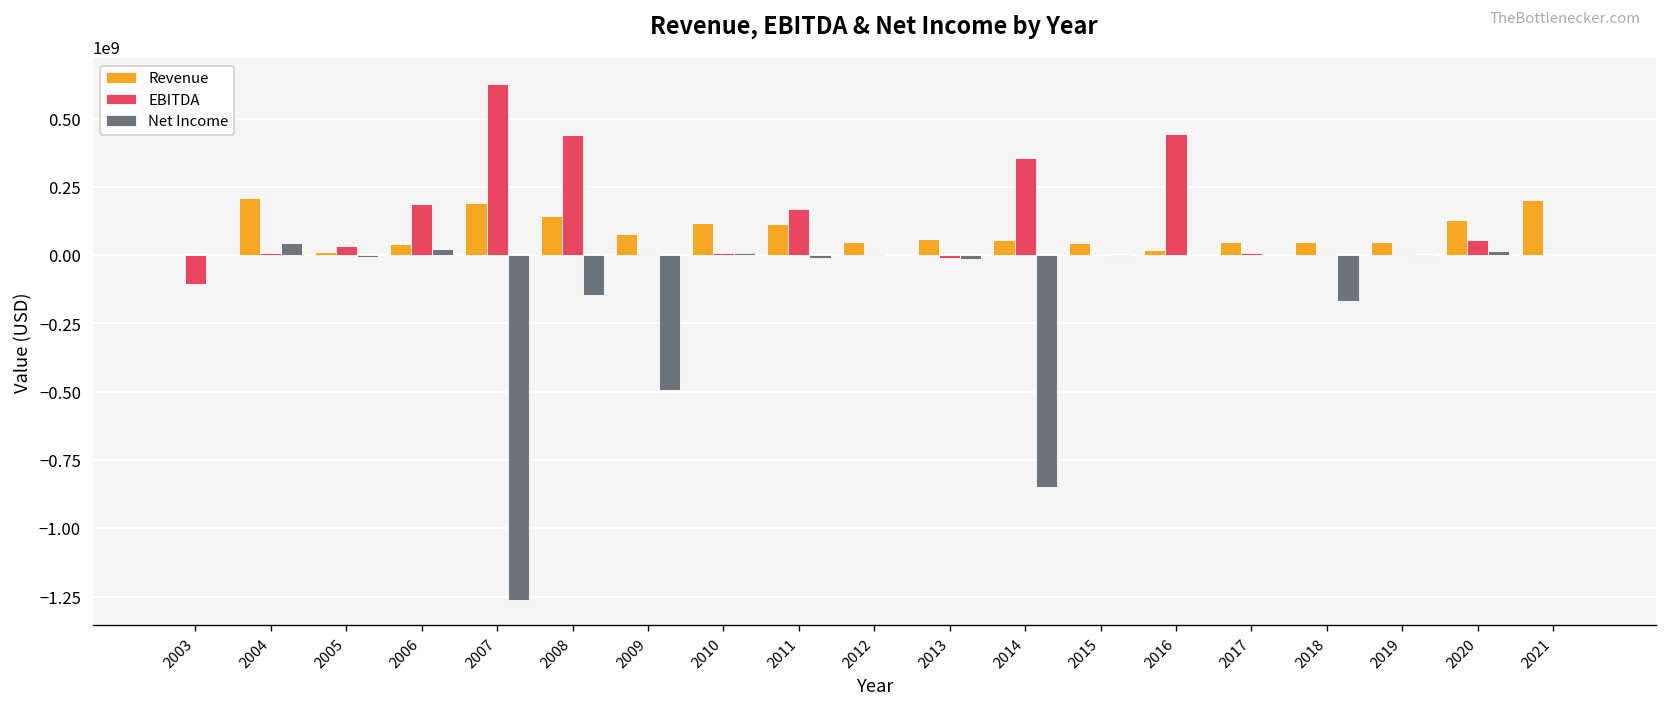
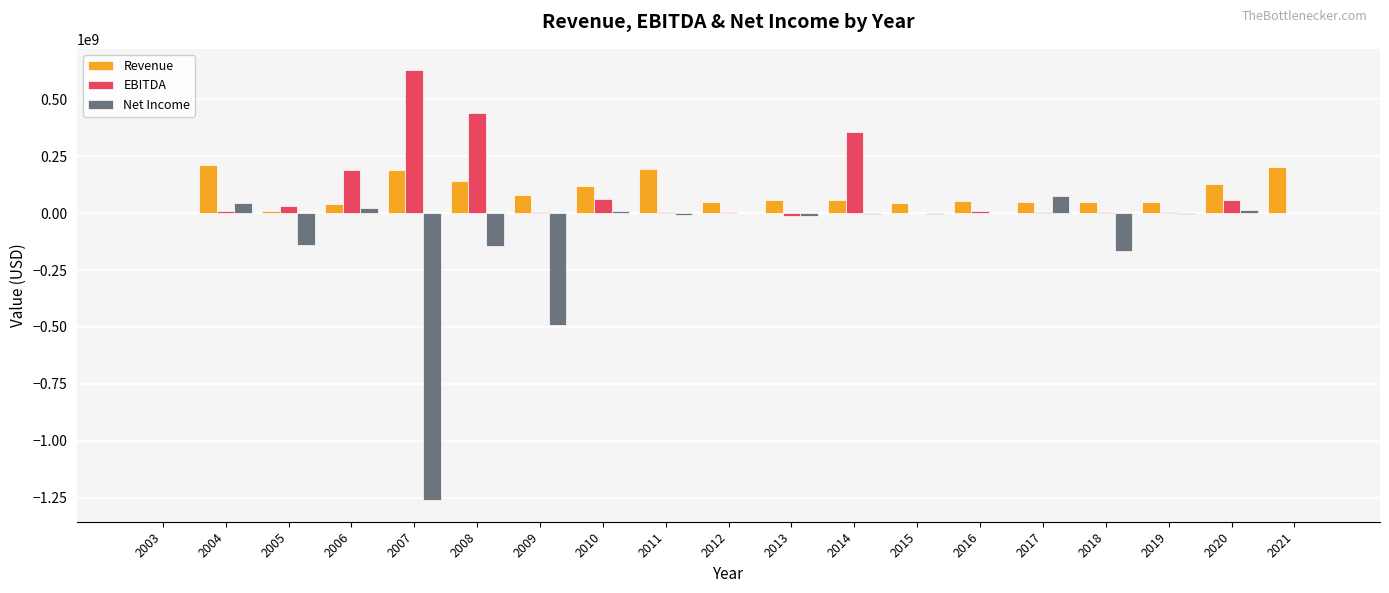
  {
    "Revenue": {
      "2003": 0,
      "2004": 210000000,
      "2005": 10000000,
      "2006": 40000000,
      "2007": 190000000,
      "2008": 140000000,
      "2009": 80000000,
      "2010": 120000000,
-     "2011": 110000000,
+     "2011": 190000000,
      "2012": 50000000,
      "2013": 60000000,
      "2014": 60000000,
      "2015": 50000000,
-     "2016": 20000000,
+     "2016": 60000000,
      "2017": 50000000,
      "2018": 50000000,
      "2019": 50000000,
      "2020": 130000000,
      "2021": 200000000
    },
    "EBITDA": {
-     "2003": -110000000,
+     "2003": 0,
      "2005": 30000000,
      "2006": 190000000,
      "2007": 630000000,
      "2008": 440000000,
-     "2010": 10000000,
-     "2011": 170000000,
+     "2010": 60000000,
+     "2011": 10000000,
      "2013": -10000000,
      "2014": 360000000,
-     "2016": 440000000,
+     "2016": 10000000,
      "2020": 60000000
    },
    "Net Income": {
      "2004": 40000000,
-     "2005": 0,
+     "2005": -140000000,
      "2006": 20000000,
      "2007": -1260000000,
      "2008": -140000000,
      "2009": -490000000,
      "2013": -10000000,
-     "2014": -850000000,
-     "2017": 0,
+     "2014": 0,
+     "2017": 70000000,
      "2018": -170000000,
      "2020": 10000000
    }
  }
